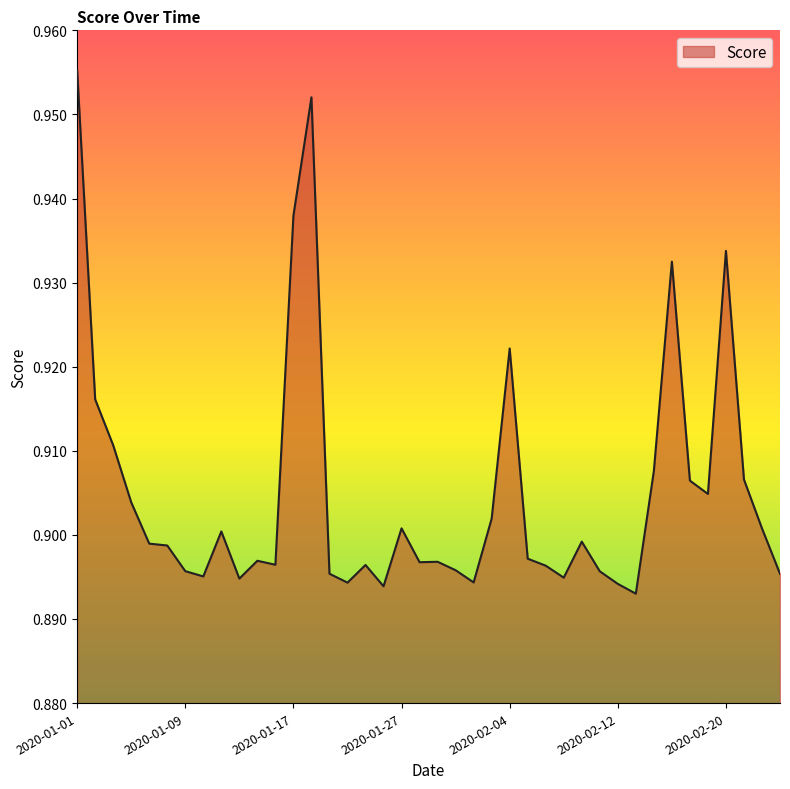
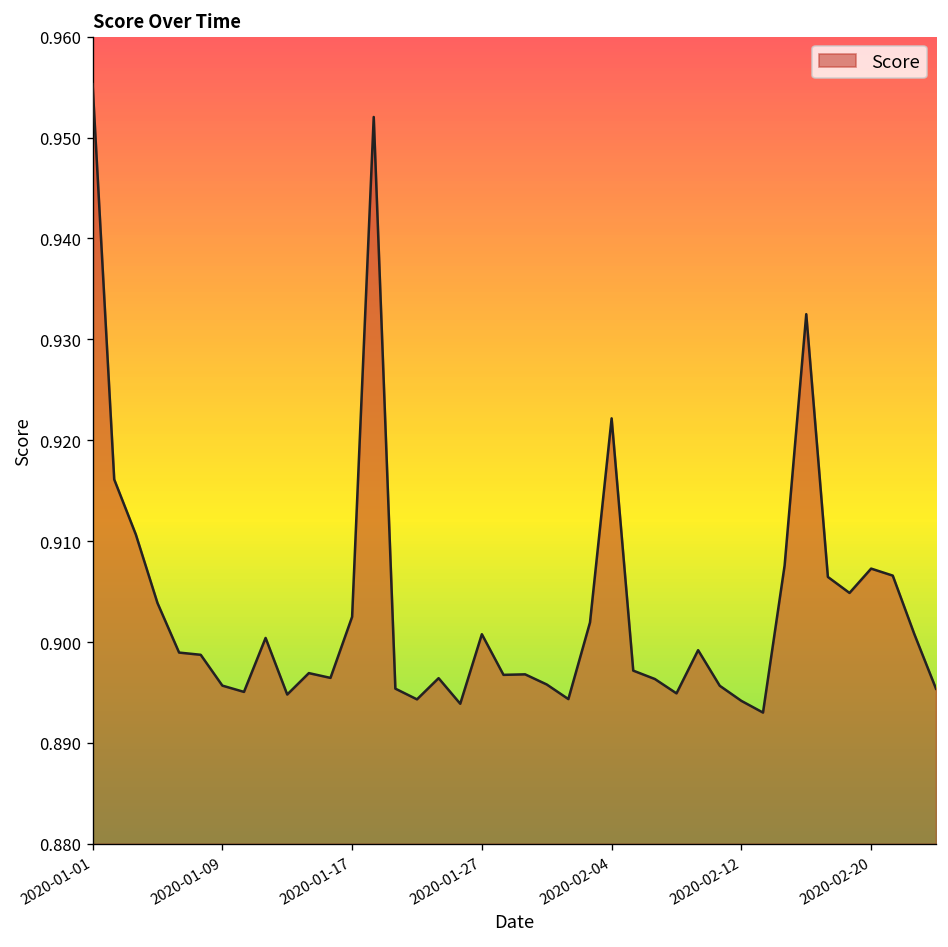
  {
    "2020-01-01": 0.955,
    "2020-01-09": 0.896,
-   "2020-01-17": 0.938,
+   "2020-01-17": 0.903,
    "2020-01-27": 0.901,
    "2020-02-04": 0.922,
    "2020-02-12": 0.894,
-   "2020-02-20": 0.934
+   "2020-02-20": 0.907
  }
